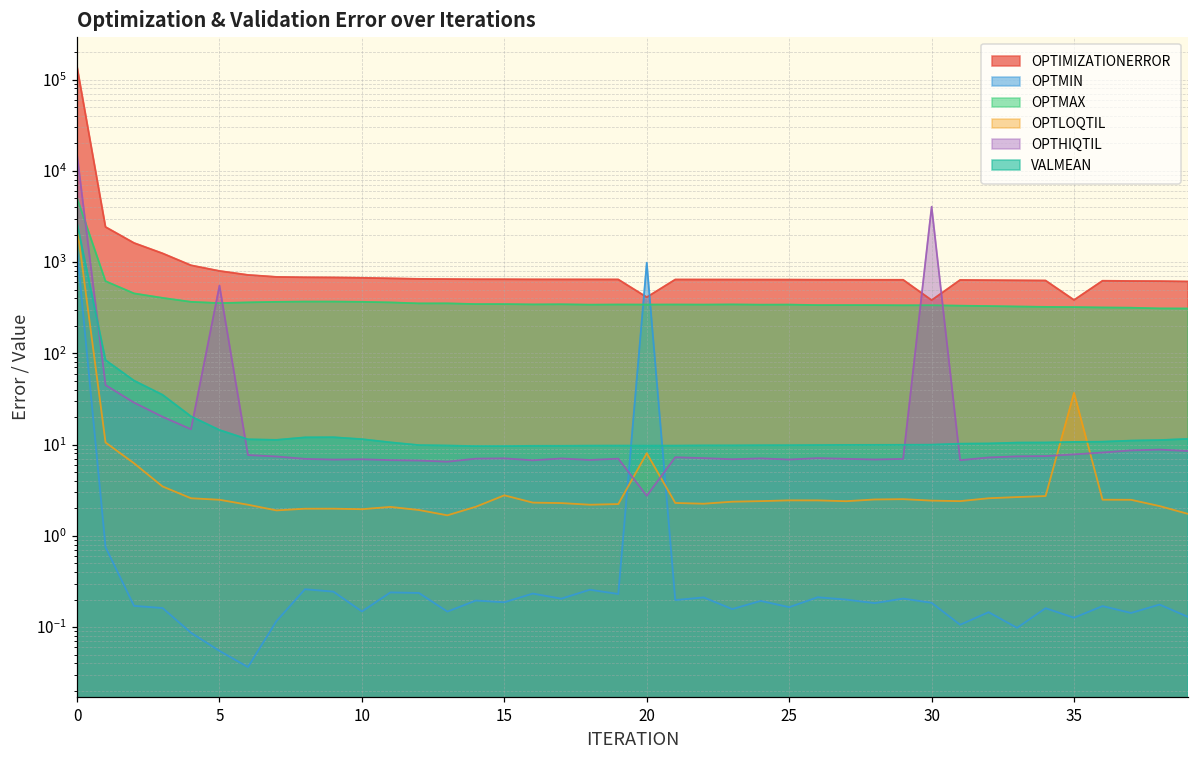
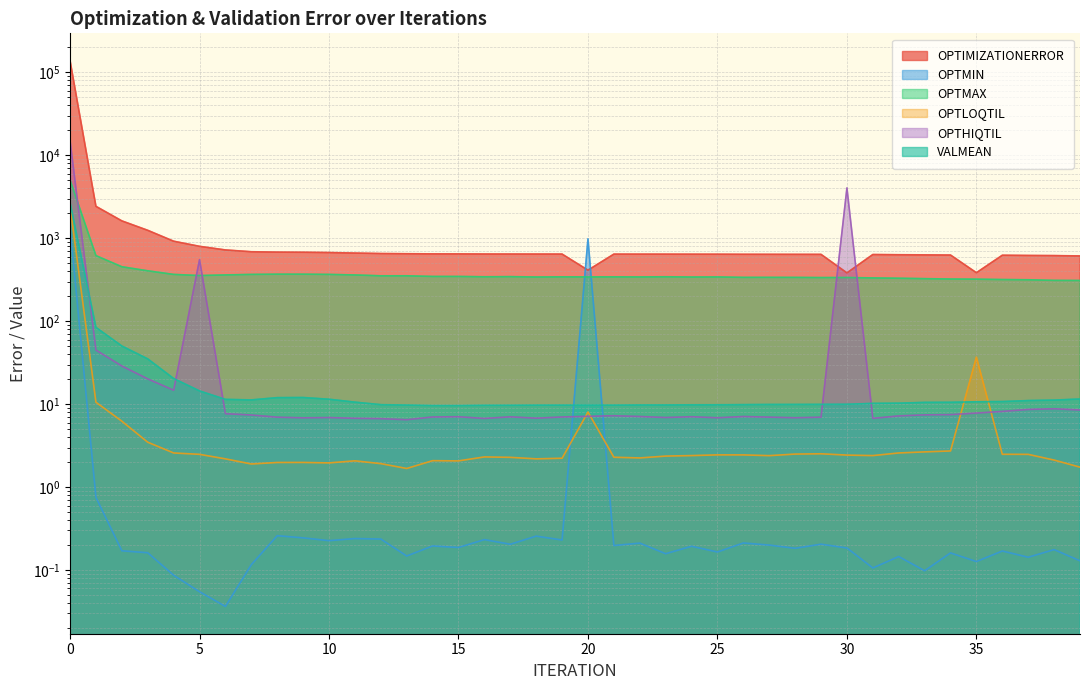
  {
    "OPTIMIZATIONERROR": {
      "0": 140000,
      "5": 800,
      "10": 700,
      "15": 600,
      "20": 400,
      "25": 600,
      "30": 400,
      "35": 400
    },
    "OPTMIN": {
      "0": 1300,
      "5": 0.05,
-     "10": 0.15,
+     "10": 0.23,
      "15": 0.19,
      "20": 1000,
      "25": 0.17,
      "30": 0.18,
      "35": 0.13
    },
    "OPTLOQTIL": {
      "0": 2400,
      "5": 2.5,
      "10": 2.0,
-     "15": 2.8,
+     "15": 2.1,
      "20": 8,
      "25": 2.4,
      "30": 2.4,
      "35": 40
    },
    "OPTHIQTIL": {
      "0": 15000,
      "5": 600,
      "10": 7,
      "15": 7,
-     "20": 2.7,
+     "20": 7,
      "25": 7,
      "30": 4000,
      "35": 8
    }
  }
